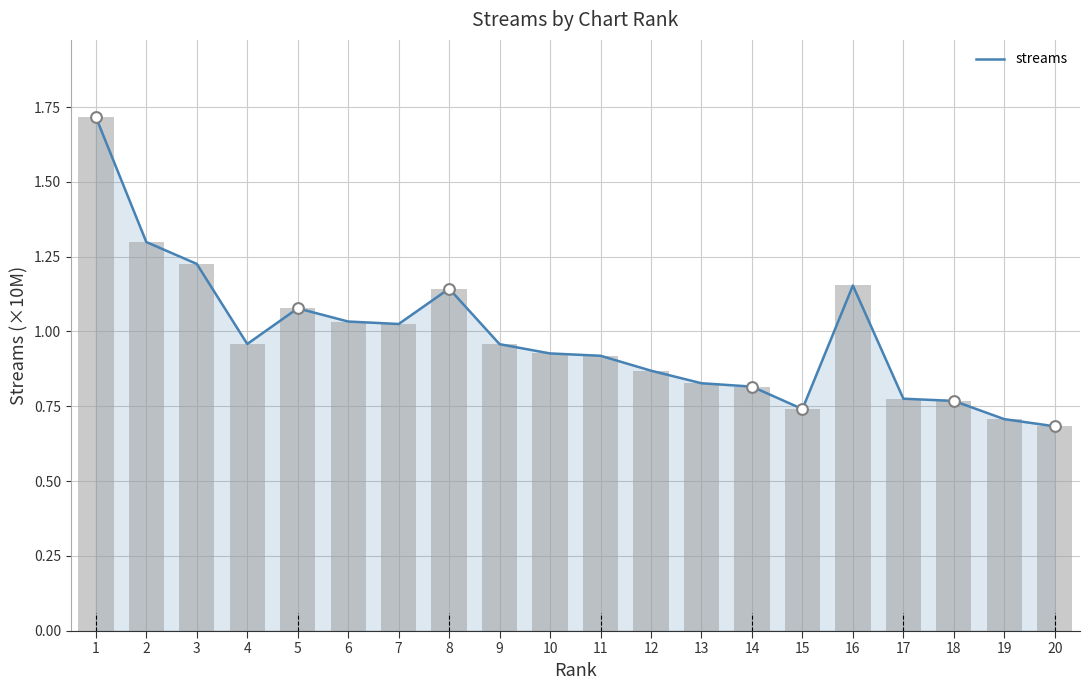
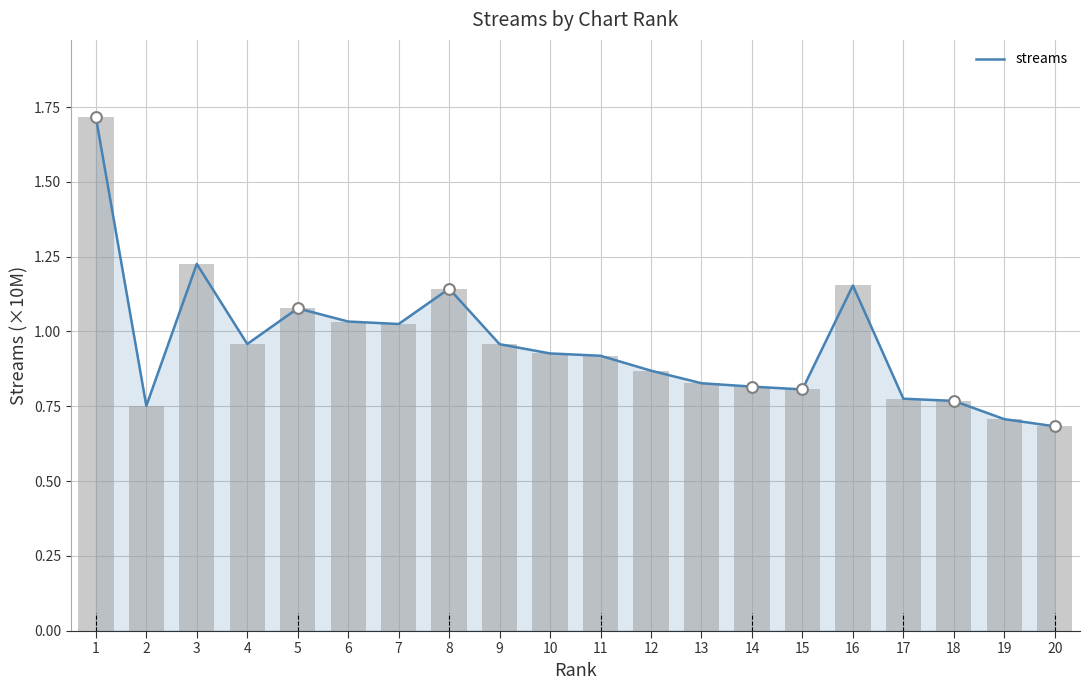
  {
    "streams": {
      "1": 1.72,
-     "2": 1.30,
+     "2": 0.75,
      "3": 1.23,
      "4": 0.96,
      "5": 1.08,
      "6": 1.03,
      "7": 1.03,
      "8": 1.14,
      "9": 0.96,
      "10": 0.93,
      "11": 0.92,
      "12": 0.87,
      "13": 0.83,
      "14": 0.82,
-     "15": 0.74,
+     "15": 0.81,
      "16": 1.15,
      "17": 0.78,
      "18": 0.77,
      "19": 0.71,
      "20": 0.68
    }
  }
